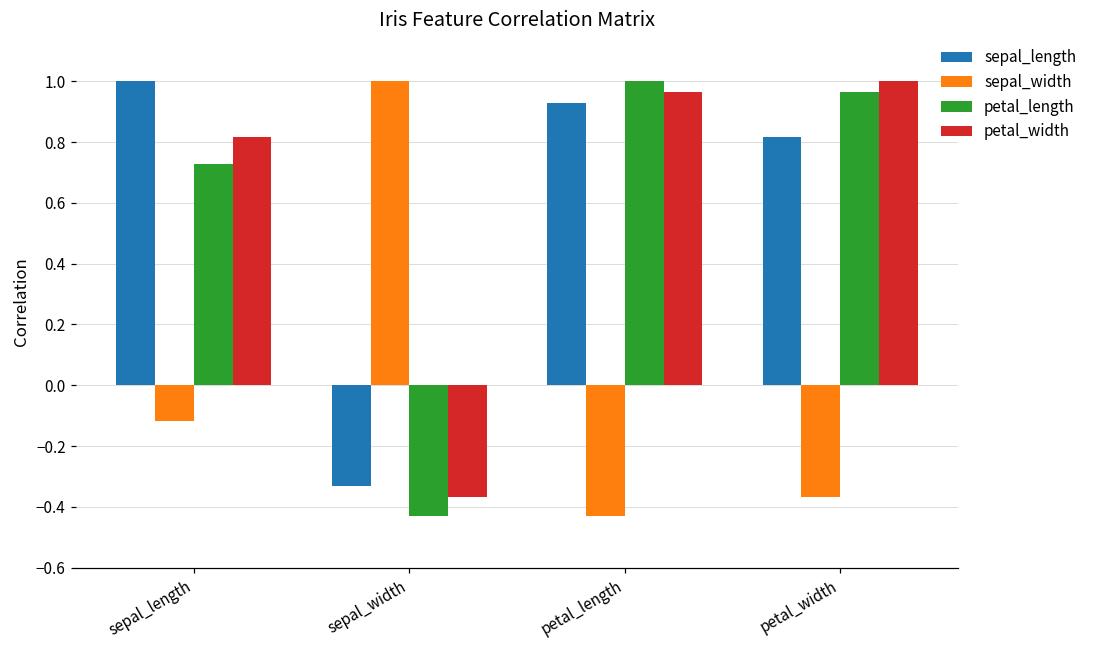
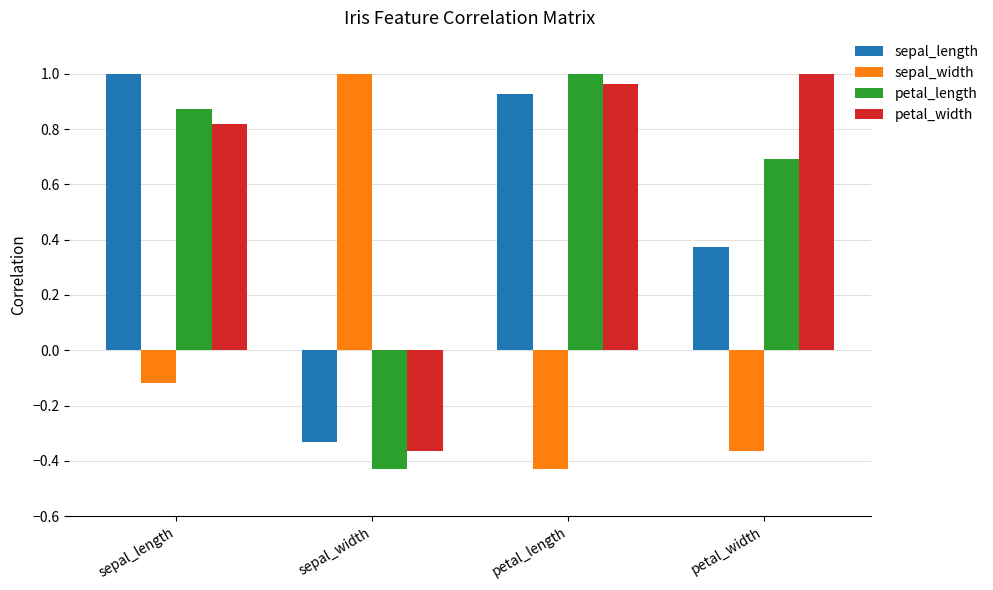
  {
    "sepal_length": {
      "sepal_length": 1.00,
      "sepal_width": -0.33,
      "petal_length": 0.93,
-     "petal_width": 0.82
+     "petal_width": 0.37
    },
    "sepal_width": {
      "sepal_length": -0.12,
      "sepal_width": 1.00,
      "petal_length": -0.43,
      "petal_width": -0.37
    },
    "petal_length": {
-     "sepal_length": 0.73,
+     "sepal_length": 0.87,
      "sepal_width": -0.43,
      "petal_length": 1.00,
-     "petal_width": 0.96
+     "petal_width": 0.69
    },
    "petal_width": {
      "sepal_length": 0.82,
      "sepal_width": -0.37,
      "petal_length": 0.96,
      "petal_width": 1.00
    }
  }
